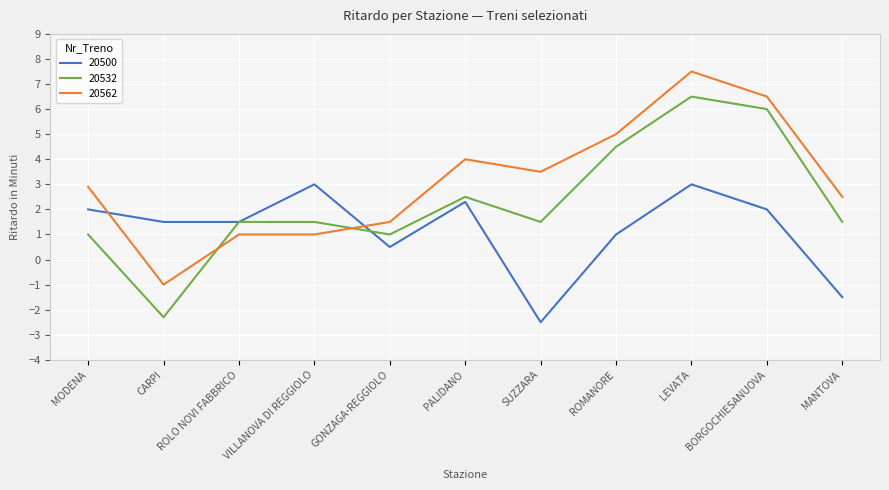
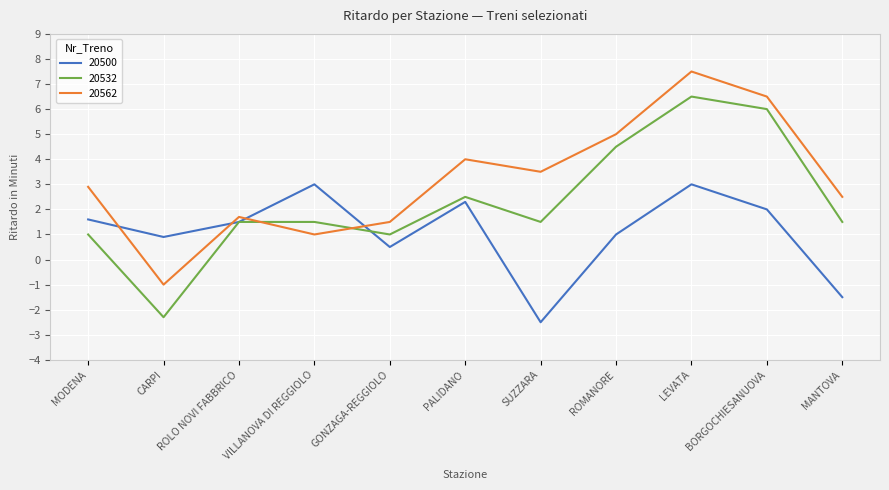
  {
    "20500": {
-     "MODENA": 2.0,
-     "CARPI": 1.5,
+     "MODENA": 1.6,
+     "CARPI": 0.9,
      "VILLANOVA DI REGGIOLO": 3.0,
      "GONZAGA-REGGIOLO": 0.5,
      "PALIDANO": 2.3,
      "SUZZARA": -2.5,
      "ROMANORE": 1.0,
      "LEVATA": 3.0,
      "BORGOCHIESANUOVA": 2.0,
      "MANTOVA": -1.5
    },
    "20532": {
      "MODENA": 1.0,
      "CARPI": -2.3,
      "VILLANOVA DI REGGIOLO": 1.5,
      "GONZAGA-REGGIOLO": 1.0,
      "PALIDANO": 2.5,
      "SUZZARA": 1.5,
      "ROMANORE": 4.5,
      "LEVATA": 6.5,
      "BORGOCHIESANUOVA": 6.0,
      "MANTOVA": 1.5
    },
    "20562": {
      "MODENA": 2.9,
      "CARPI": -1.0,
-     "ROLO NOVI FABBRICO": 1.0,
+     "ROLO NOVI FABBRICO": 1.7,
      "VILLANOVA DI REGGIOLO": 1.0,
      "GONZAGA-REGGIOLO": 1.5,
      "PALIDANO": 4.0,
      "SUZZARA": 3.5,
      "ROMANORE": 5.0,
      "LEVATA": 7.5,
      "BORGOCHIESANUOVA": 6.5,
      "MANTOVA": 2.5
    }
  }
